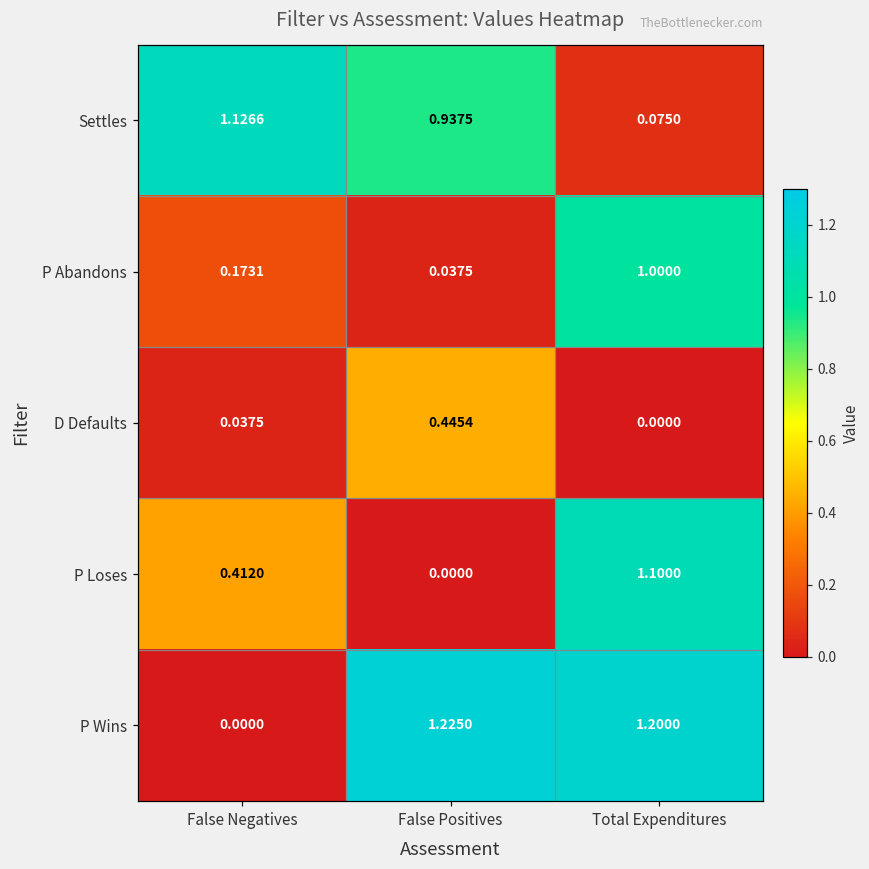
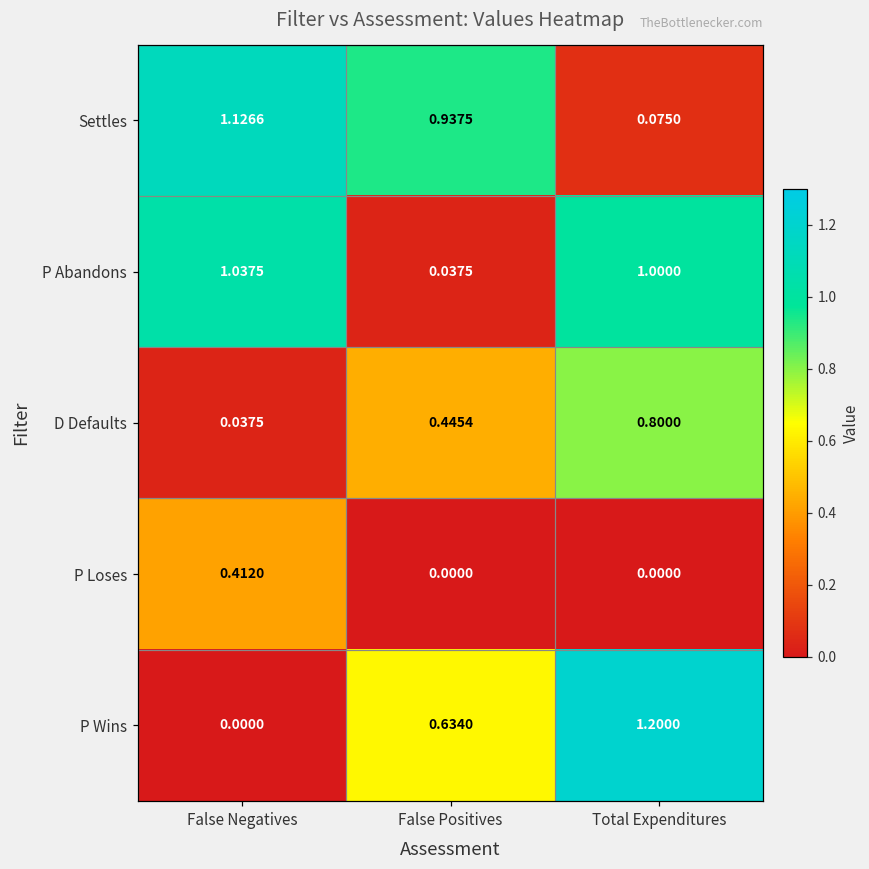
  {
    "Settles": {
      "False Negatives": 1.1266,
      "False Positives": 0.9375,
      "Total Expenditures": 0.0750
    },
    "P Abandons": {
-     "False Negatives": 0.1731,
+     "False Negatives": 1.0375,
      "False Positives": 0.0375,
      "Total Expenditures": 1.0000
    },
    "D Defaults": {
      "False Negatives": 0.0375,
      "False Positives": 0.4454,
-     "Total Expenditures": 0.0000
+     "Total Expenditures": 0.8000
    },
    "P Loses": {
      "False Negatives": 0.4120,
      "False Positives": 0.0000,
-     "Total Expenditures": 1.1000
+     "Total Expenditures": 0.0000
    },
    "P Wins": {
      "False Negatives": 0.0000,
-     "False Positives": 1.2250,
+     "False Positives": 0.6340,
      "Total Expenditures": 1.2000
    }
  }
